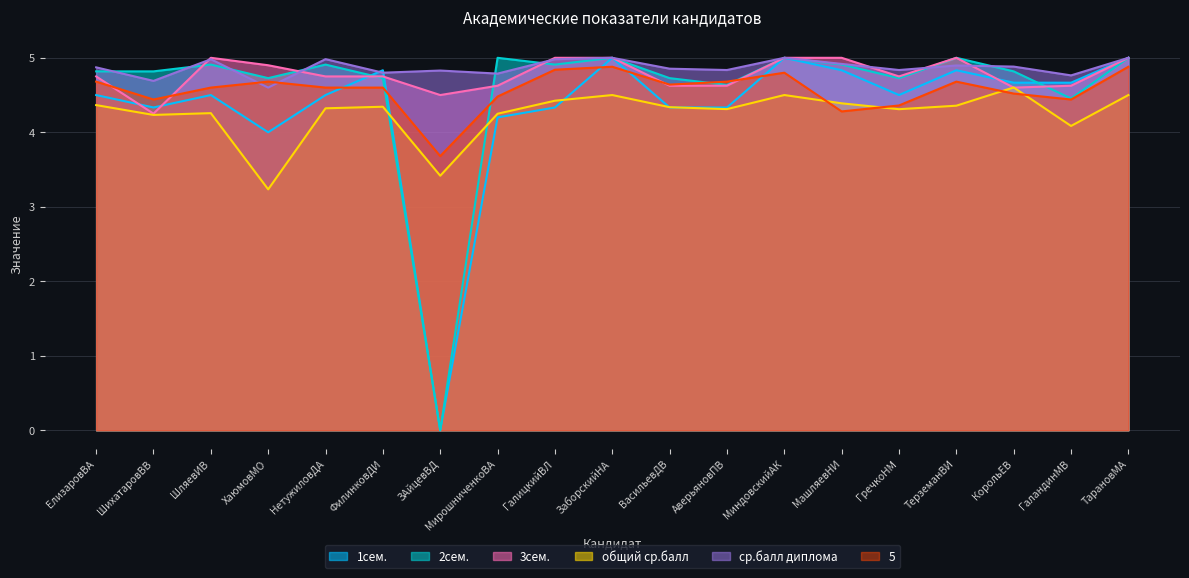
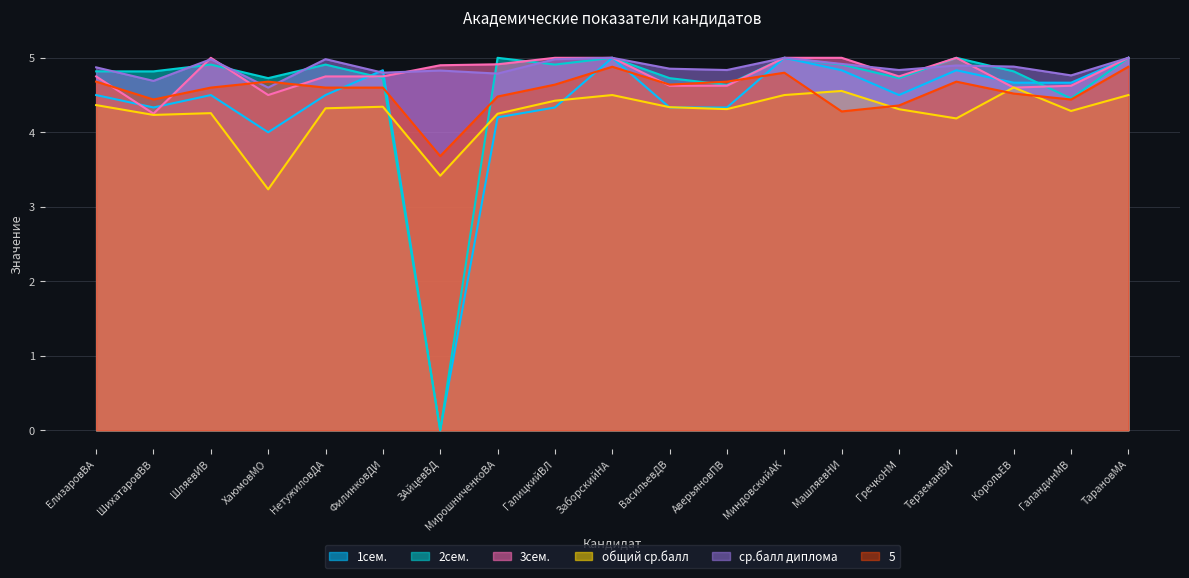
  {
    "3сем.": {
      "ЕлизаровВА": 4.8,
-     "ХаюмовМО": 4.9,
+     "ХаюмовМО": 4.5,
      "НетужиловДА": 4.8,
-     "ЗАйцевВД": 4.5,
-     "МирошниченкоВА": 4.6,
+     "ЗАйцевВД": 4.9,
+     "МирошниченкоВА": 4.9,
      "МашляевНИ": 5.0,
      "ГаландинМВ": 4.6
    },
    "общий ср.балл": {
      "ЕлизаровВА": 4.4,
      "ШляевИВ": 4.3,
      "ХаюмовМО": 3.2,
      "НетужиловДА": 4.3,
      "ФилинковДИ": 4.3,
      "ЗАйцевВД": 3.4,
      "МирошниченкоВА": 4.2,
      "ГалицкийВЛ": 4.4,
      "ЗаборскийНА": 4.5,
      "МиндовскийАК": 4.5,
-     "МашляевНИ": 4.4,
+     "МашляевНИ": 4.6,
      "ГречкоНМ": 4.3,
-     "ТерземанВИ": 4.4,
-     "ГаландинМВ": 4.1,
+     "ТерземанВИ": 4.2,
+     "ГаландинМВ": 4.3,
      "ТарановМА": 4.5
    },
    "ср.балл диплома": {
      "ЕлизаровВА": 4.9,
      "ШихатаровВВ": 4.7,
      "ХаюмовМО": 4.6,
      "НетужиловДА": 5.0,
      "ЗАйцевВД": 4.8,
      "МирошниченкоВА": 4.8,
      "ВасильевДВ": 4.9,
      "АверьяновПВ": 4.8,
      "ГречкоНМ": 4.8,
      "ТерземанВИ": 4.9,
      "КорольЕВ": 4.9,
      "ГаландинМВ": 4.8
    },
    "5": {
      "ЕлизаровВА": 4.7,
      "ШихатаровВВ": 4.4,
      "ШляевИВ": 4.6,
      "ХаюмовМО": 4.7,
      "НетужиловДА": 4.6,
      "ФилинковДИ": 4.6,
      "ЗАйцевВД": 3.7,
      "МирошниченкоВА": 4.5,
-     "ГалицкийВЛ": 4.8,
+     "ГалицкийВЛ": 4.6,
      "ЗаборскийНА": 4.9,
      "АверьяновПВ": 4.7,
      "МиндовскийАК": 4.8,
      "МашляевНИ": 4.3,
      "ГречкоНМ": 4.4,
      "ТерземанВИ": 4.7,
      "КорольЕВ": 4.5,
      "ТарановМА": 4.9
    }
  }
